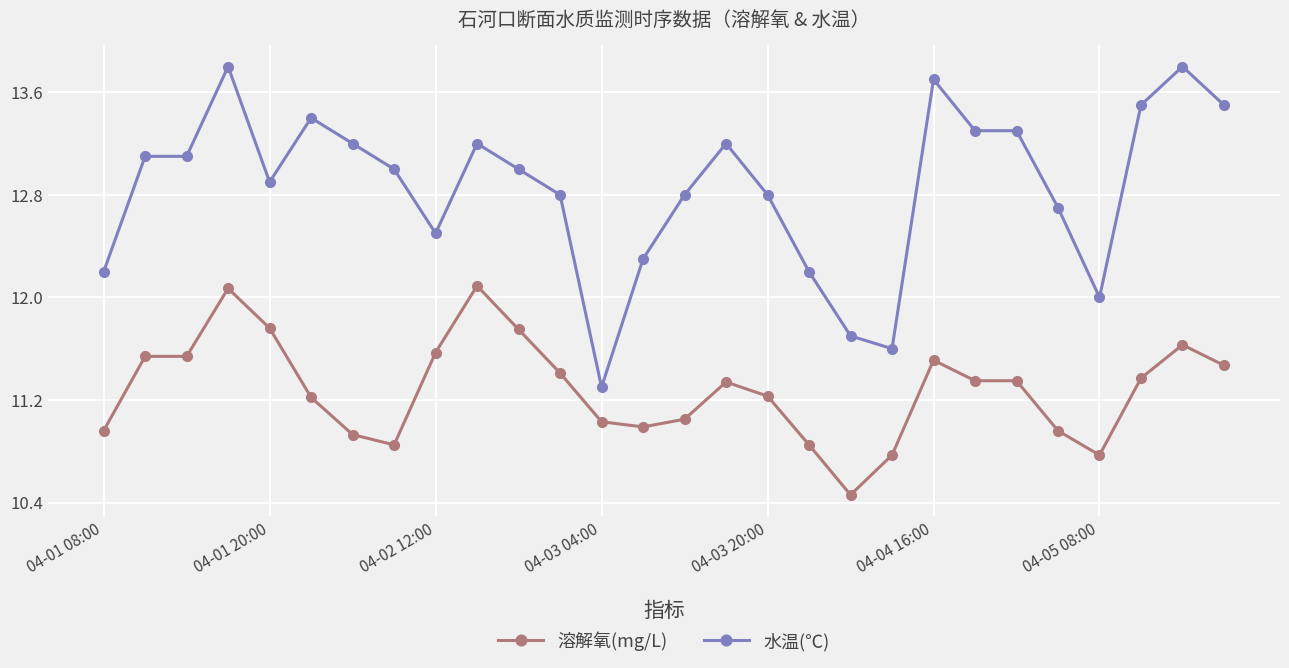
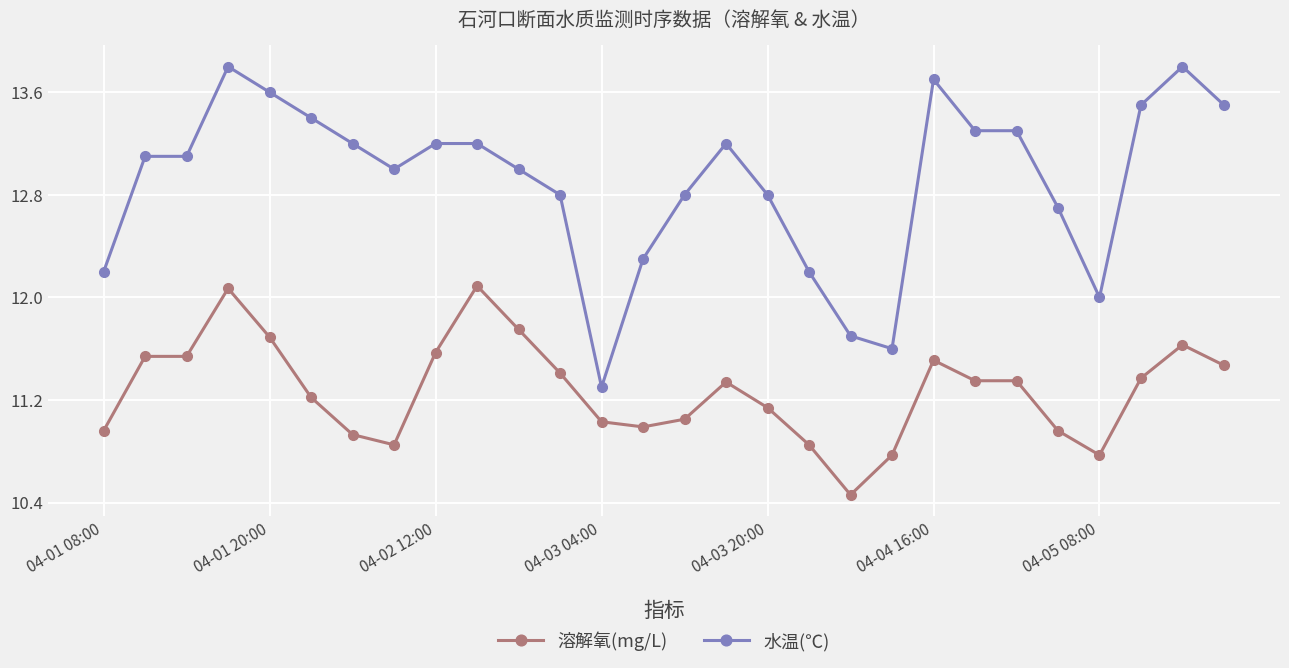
  {
    "溶解氧(mg/L)": {
      "04-01 08:00": 10.96,
-     "04-01 20:00": 11.76,
+     "04-01 20:00": 11.69,
      "04-02 12:00": 11.57,
      "04-03 04:00": 11.03,
-     "04-03 20:00": 11.23,
+     "04-03 20:00": 11.14,
      "04-04 16:00": 11.51,
      "04-05 08:00": 10.77
    },
    "水温(℃)": {
      "04-01 08:00": 12.2,
-     "04-01 20:00": 12.9,
-     "04-02 12:00": 12.5,
+     "04-01 20:00": 13.6,
+     "04-02 12:00": 13.2,
      "04-03 04:00": 11.3,
      "04-03 20:00": 12.8,
      "04-04 16:00": 13.7,
      "04-05 08:00": 12.0
    }
  }
